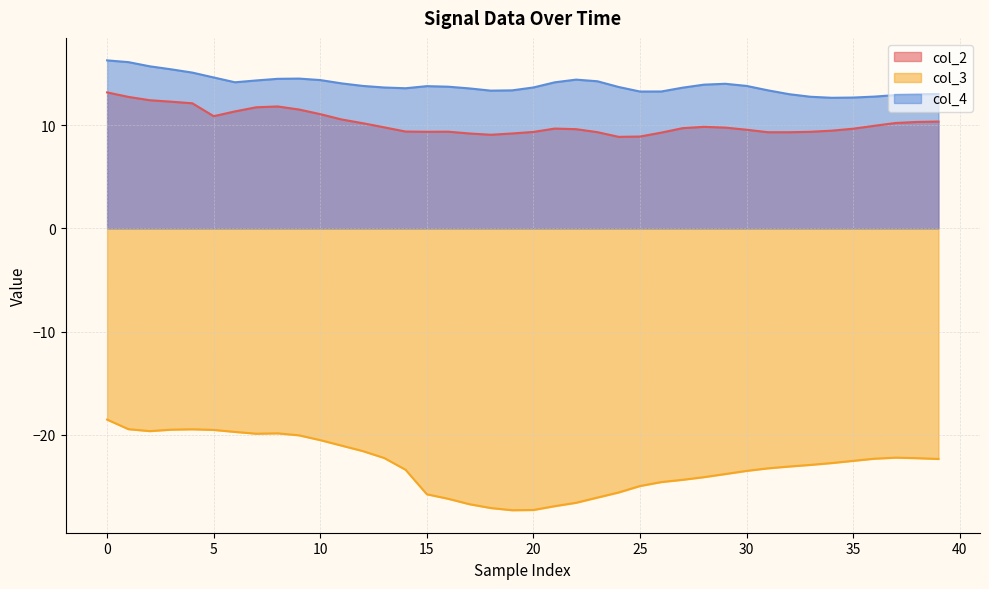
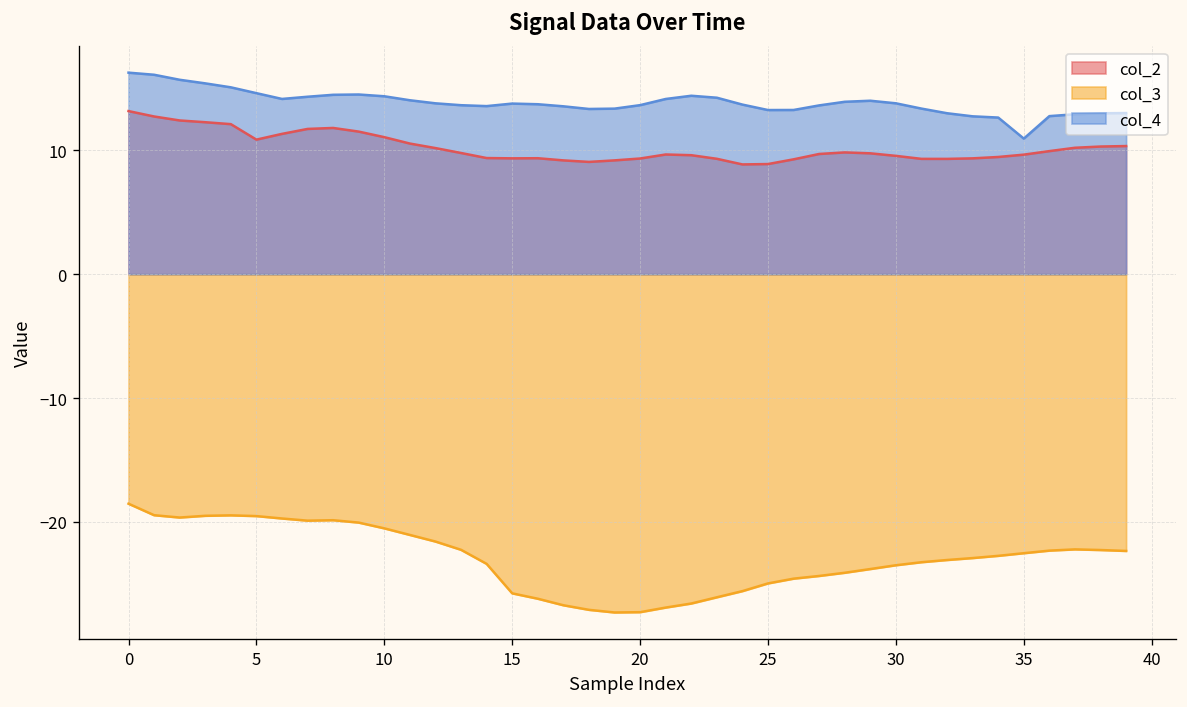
  {
    "col_2": {
      "0": 13.2,
      "5": 10.9,
      "10": 11.1,
      "15": 9.4,
      "20": 9.3,
      "25": 8.9,
      "30": 9.6,
      "35": 9.7
    },
    "col_4": {
      "0": 16.3,
      "5": 14.6,
      "10": 14.4,
      "15": 13.8,
      "20": 13.7,
      "25": 13.3,
      "30": 13.8,
-     "35": 12.7
+     "35": 10.9
    }
  }
